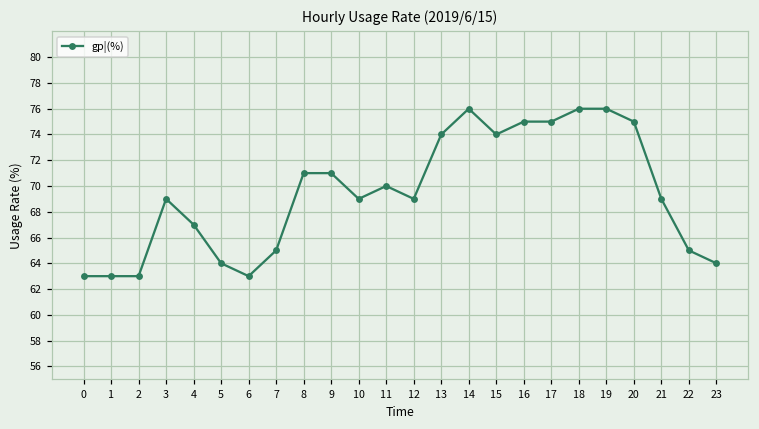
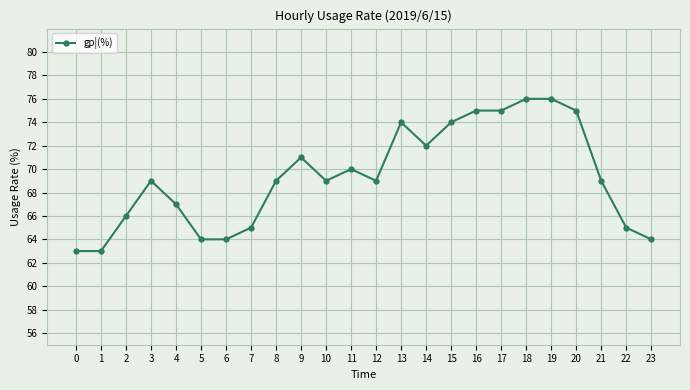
  {
    "0": 63,
    "1": 63,
-   "2": 63,
+   "2": 66,
    "3": 69,
    "4": 67,
    "5": 64,
-   "6": 63,
+   "6": 64,
    "7": 65,
-   "8": 71,
+   "8": 69,
    "9": 71,
    "10": 69,
    "11": 70,
    "12": 69,
    "13": 74,
-   "14": 76,
+   "14": 72,
    "15": 74,
    "16": 75,
    "17": 75,
    "18": 76,
    "19": 76,
    "20": 75,
    "21": 69,
    "22": 65,
    "23": 64
  }
